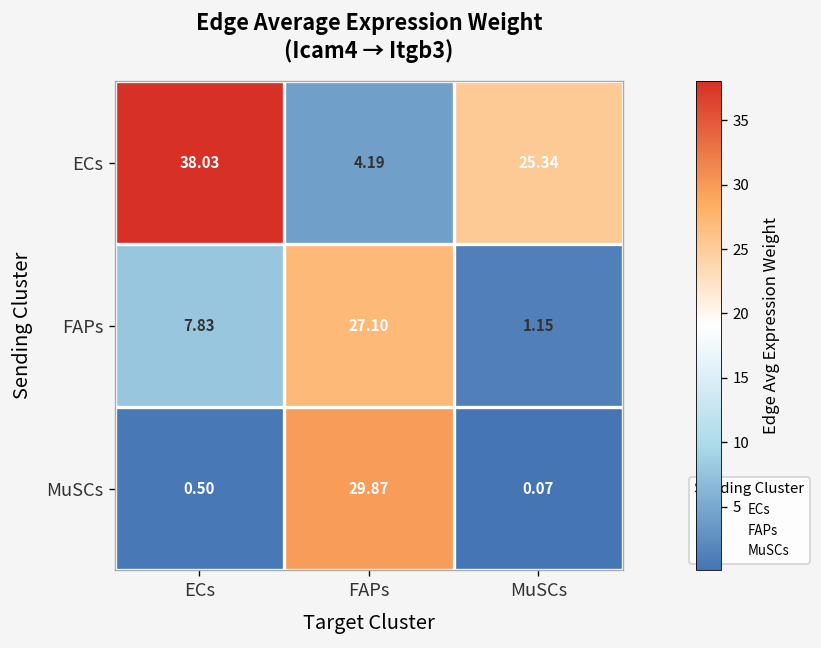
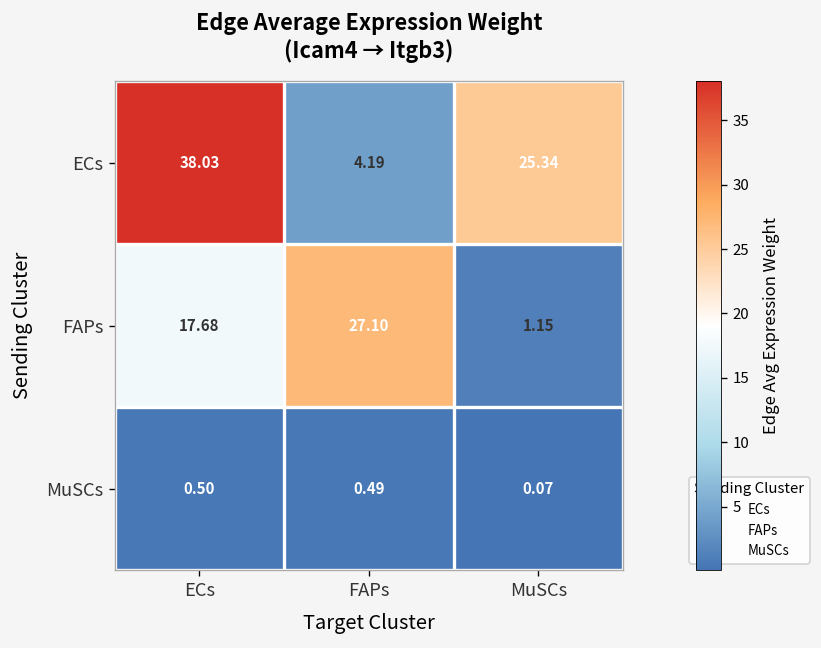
  {
    "ECs": {
      "ECs": 38.03,
      "FAPs": 4.19,
      "MuSCs": 25.34
    },
    "FAPs": {
-     "ECs": 7.83,
+     "ECs": 17.68,
      "FAPs": 27.10,
      "MuSCs": 1.15
    },
    "MuSCs": {
      "ECs": 0.50,
-     "FAPs": 29.87,
+     "FAPs": 0.49,
      "MuSCs": 0.07
    }
  }
